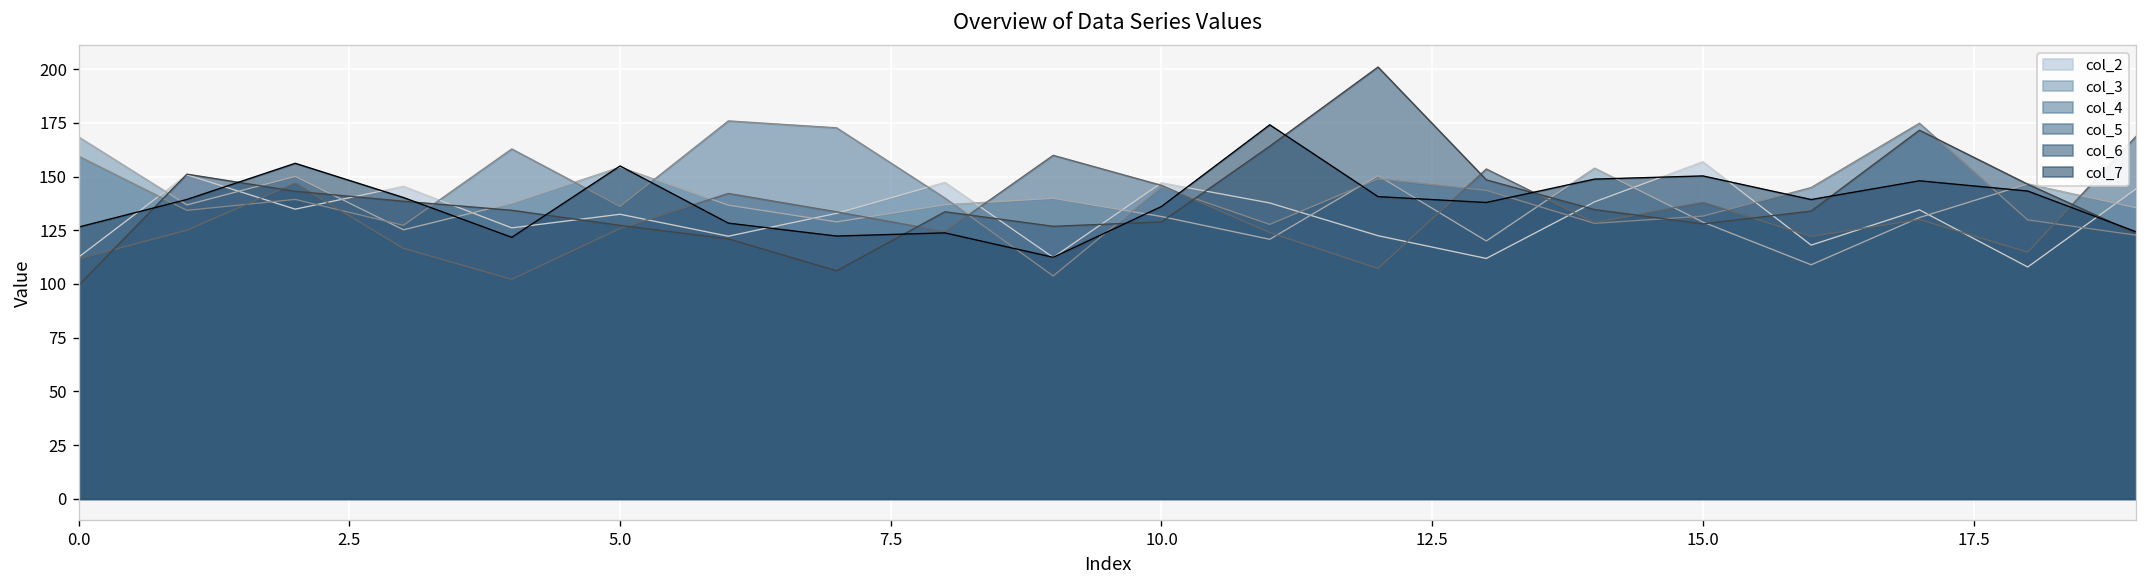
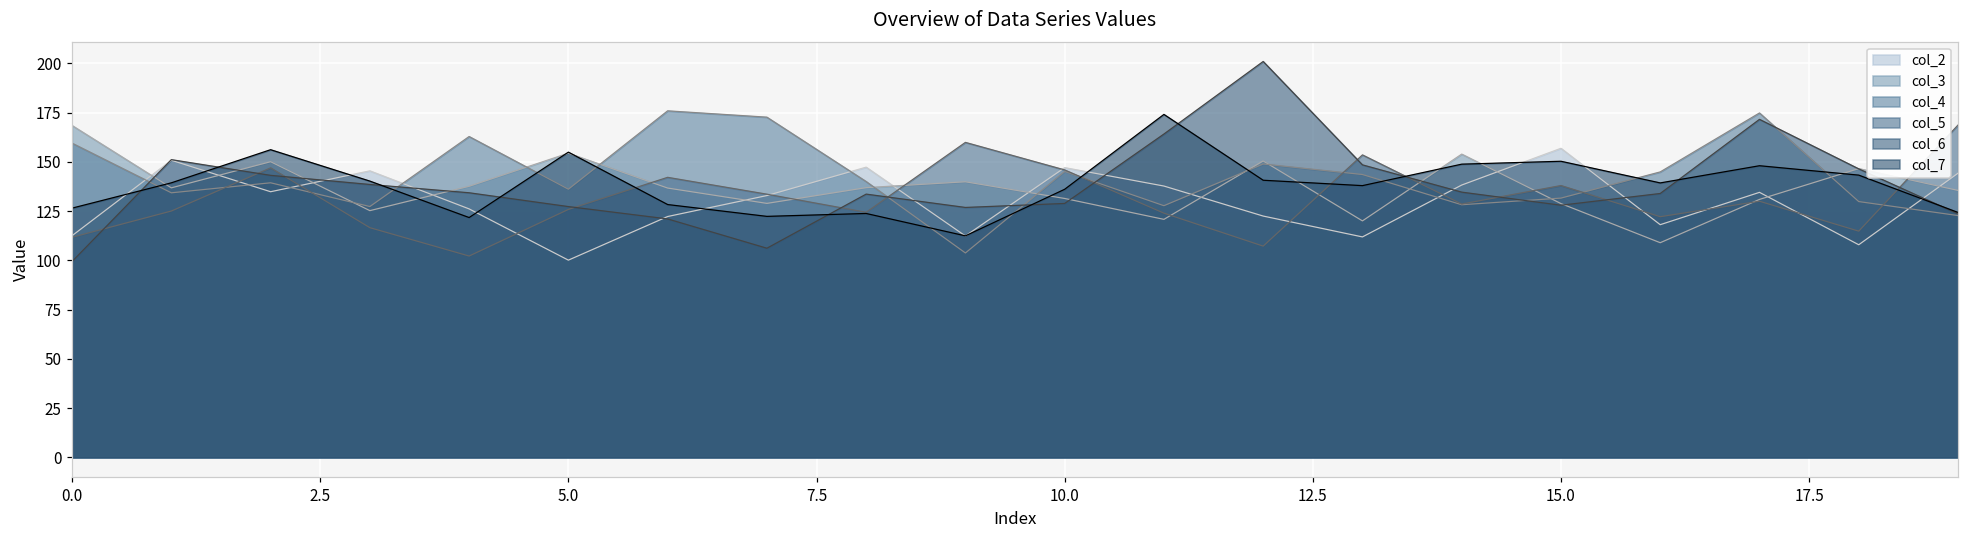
  {
    "col_2": {
-     "5.0": 132,
+     "5.0": 100,
      "15.0": 157
    }
  }
